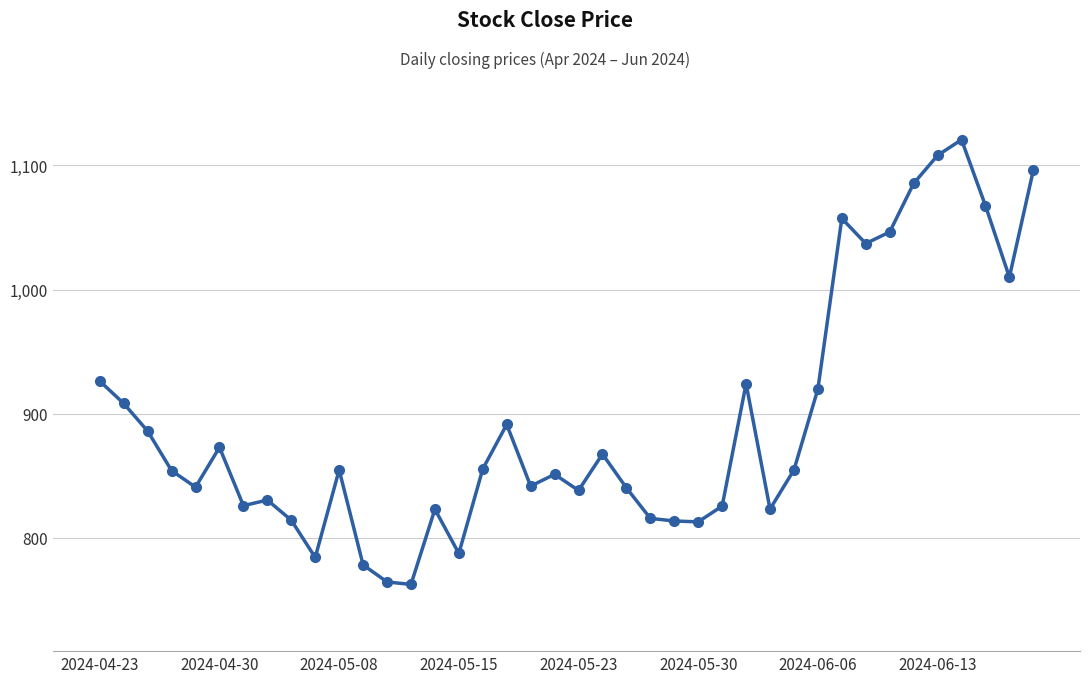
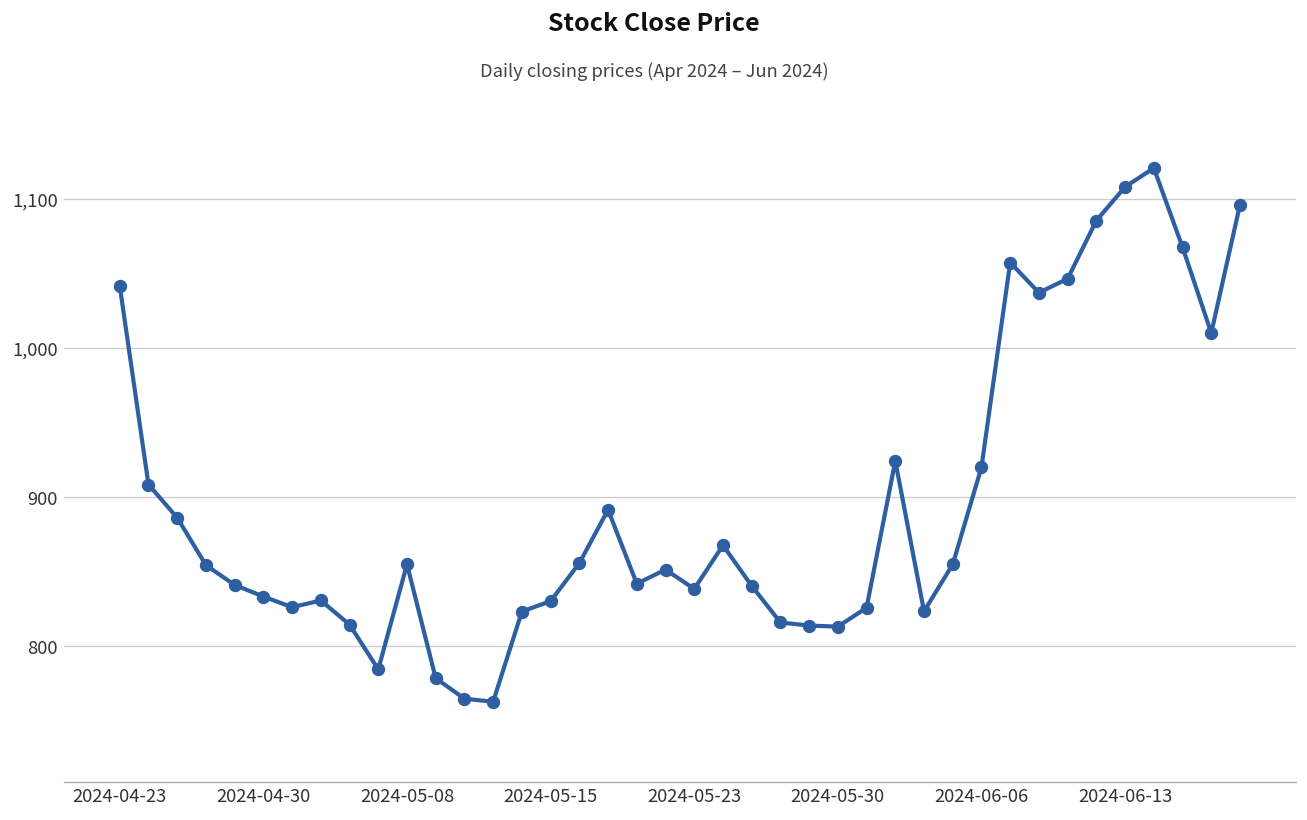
  {
-   "2024-04-23": "926",
-   "2024-04-30": "873",
+   "2024-04-23": "1,042",
+   "2024-04-30": "833",
    "2024-05-08": "855",
-   "2024-05-15": "787",
+   "2024-05-15": "830",
    "2024-05-23": "838",
    "2024-05-30": "813",
    "2024-06-06": "920",
    "2024-06-13": "1,108"
  }
